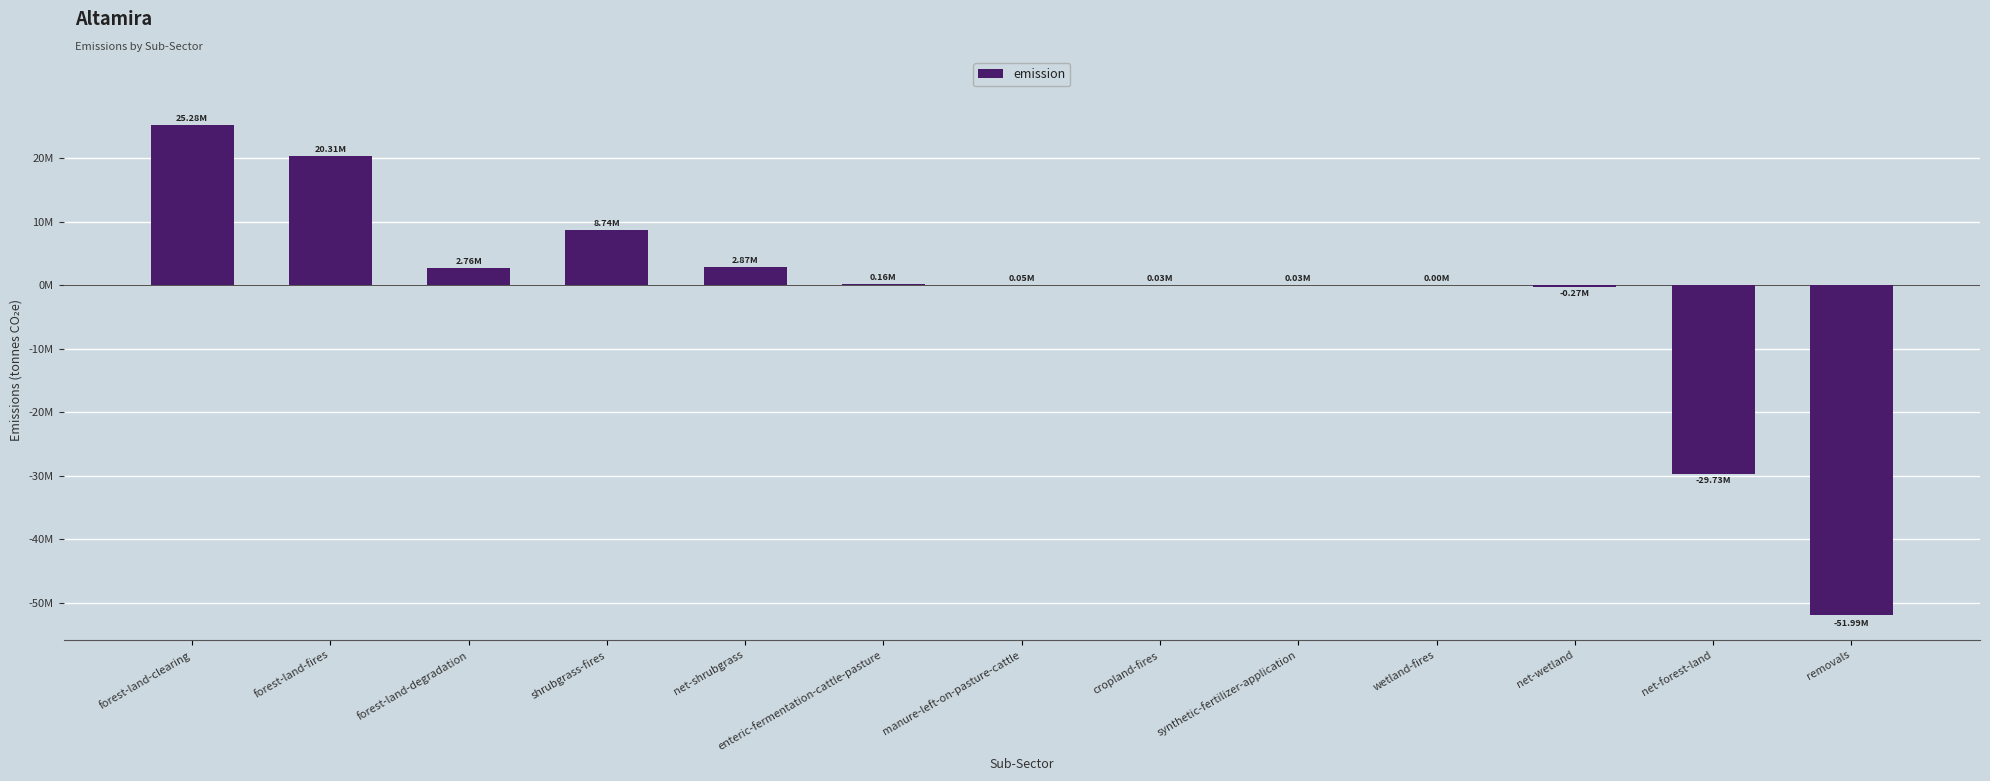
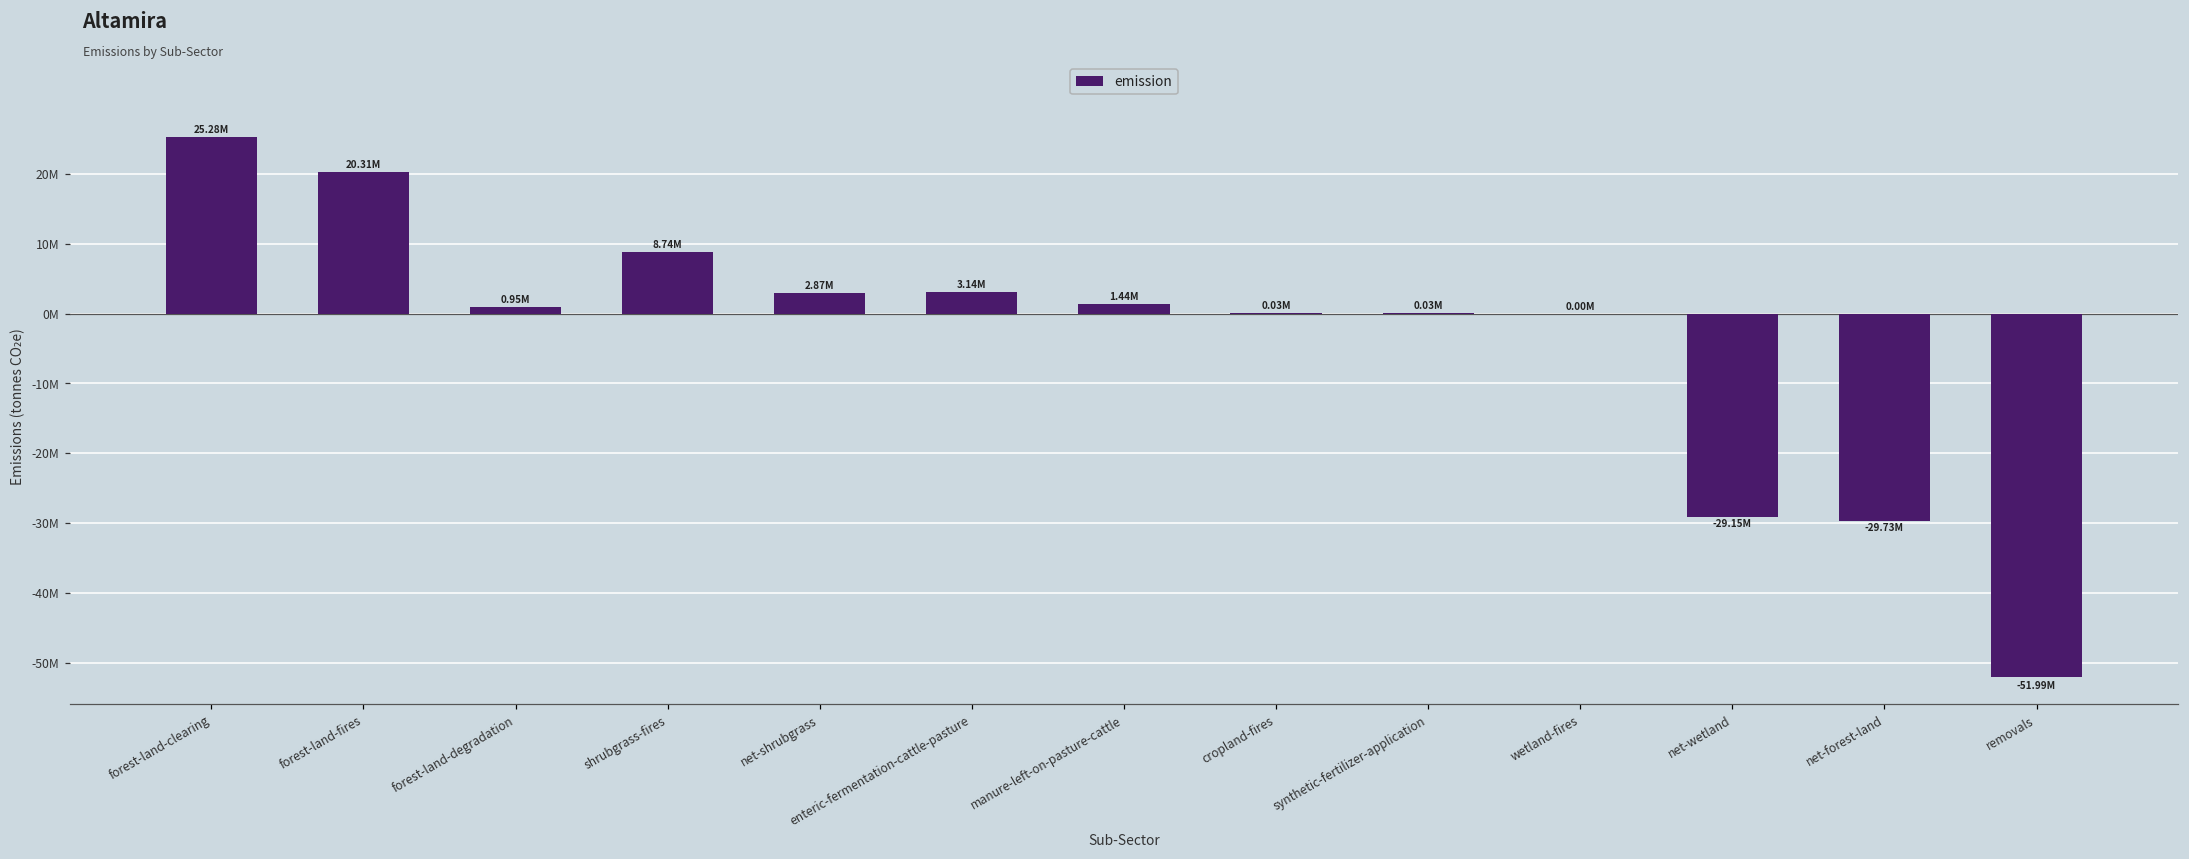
  {
    "forest-land-clearing": "25.28M",
    "forest-land-fires": "20.31M",
-   "forest-land-degradation": "2.76M",
+   "forest-land-degradation": "0.95M",
    "shrubgrass-fires": "8.74M",
    "net-shrubgrass": "2.87M",
-   "enteric-fermentation-cattle-pasture": "0.16M",
-   "manure-left-on-pasture-cattle": "0.05M",
+   "enteric-fermentation-cattle-pasture": "3.14M",
+   "manure-left-on-pasture-cattle": "1.44M",
    "cropland-fires": "0.03M",
    "synthetic-fertilizer-application": "0.03M",
-   "net-wetland": "-0.27M",
+   "net-wetland": "-29.15M",
    "net-forest-land": "-29.73M",
    "removals": "-51.99M"
  }
